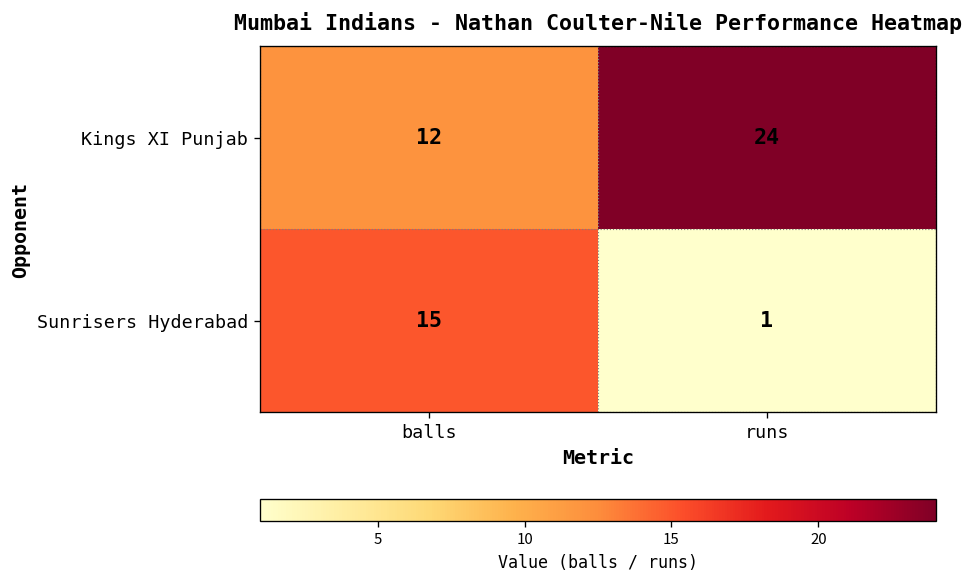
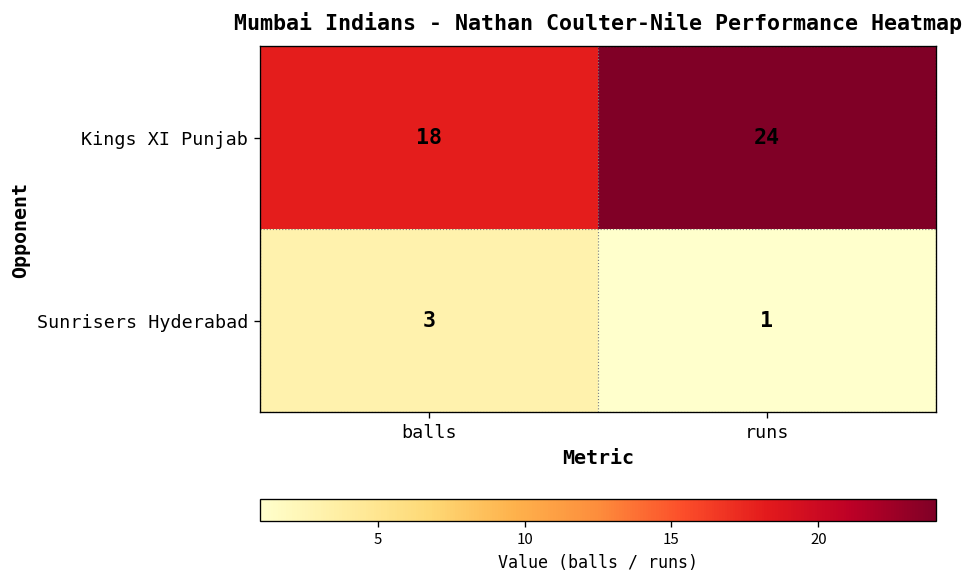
  {
    "Kings XI Punjab": {
-     "balls": 12,
+     "balls": 18,
      "runs": 24
    },
    "Sunrisers Hyderabad": {
-     "balls": 15,
+     "balls": 3,
      "runs": 1
    }
  }
